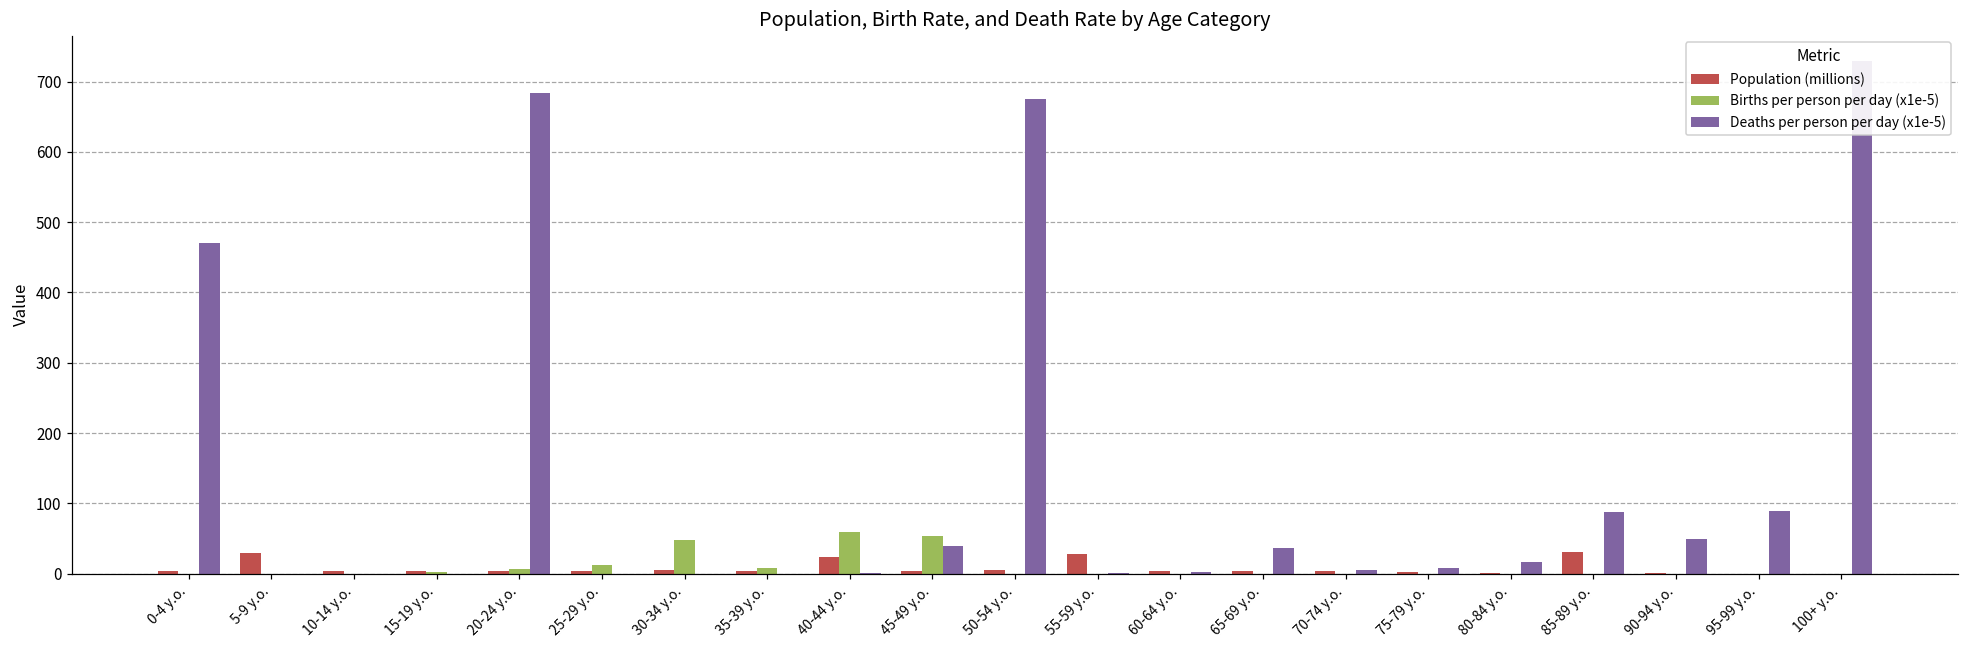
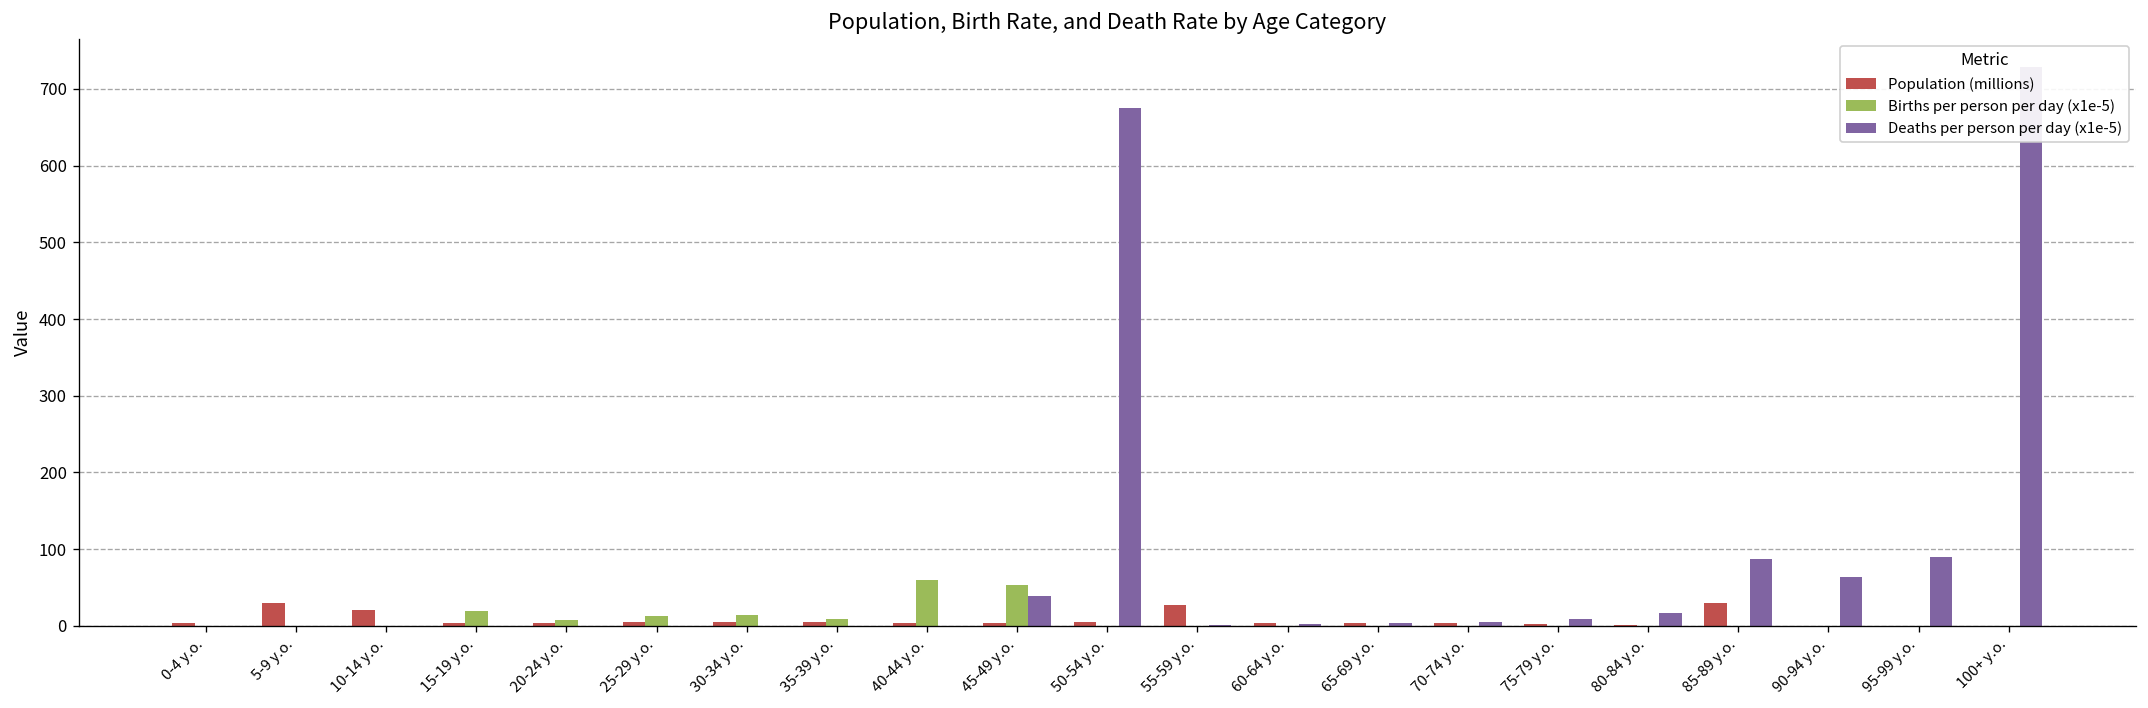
  {
    "Population (millions)": {
      "0-4 y.o.": 0,
      "5-9 y.o.": 30,
-     "10-14 y.o.": 0,
+     "10-14 y.o.": 20,
      "20-24 y.o.": 0,
      "25-29 y.o.": 0,
      "30-34 y.o.": 0,
      "35-39 y.o.": 0,
-     "40-44 y.o.": 20,
+     "40-44 y.o.": 0,
      "45-49 y.o.": 0,
      "50-54 y.o.": 0,
      "55-59 y.o.": 30,
      "85-89 y.o.": 30
    },
    "Births per person per day (x1e-5)": {
      "0-4 y.o.": 0,
      "5-9 y.o.": 0,
      "10-14 y.o.": 0,
-     "15-19 y.o.": 0,
+     "15-19 y.o.": 20,
      "20-24 y.o.": 10,
      "25-29 y.o.": 10,
-     "30-34 y.o.": 50,
+     "30-34 y.o.": 10,
      "35-39 y.o.": 10,
      "40-44 y.o.": 60,
      "45-49 y.o.": 50,
      "50-54 y.o.": 0,
      "55-59 y.o.": 0,
      "60-64 y.o.": 0,
      "65-69 y.o.": 0,
      "70-74 y.o.": 0,
      "75-79 y.o.": 0,
      "80-84 y.o.": 0,
      "85-89 y.o.": 0,
      "90-94 y.o.": 0,
      "95-99 y.o.": 0,
      "100+ y.o.": 0
    },
    "Deaths per person per day (x1e-5)": {
-     "0-4 y.o.": 470,
-     "20-24 y.o.": 680,
+     "0-4 y.o.": 0,
+     "20-24 y.o.": 0,
      "45-49 y.o.": 40,
      "50-54 y.o.": 680,
-     "65-69 y.o.": 40,
+     "65-69 y.o.": 0,
      "70-74 y.o.": 0,
      "75-79 y.o.": 10,
      "80-84 y.o.": 20,
      "85-89 y.o.": 90,
-     "90-94 y.o.": 50,
+     "90-94 y.o.": 60,
      "95-99 y.o.": 90
    }
  }
